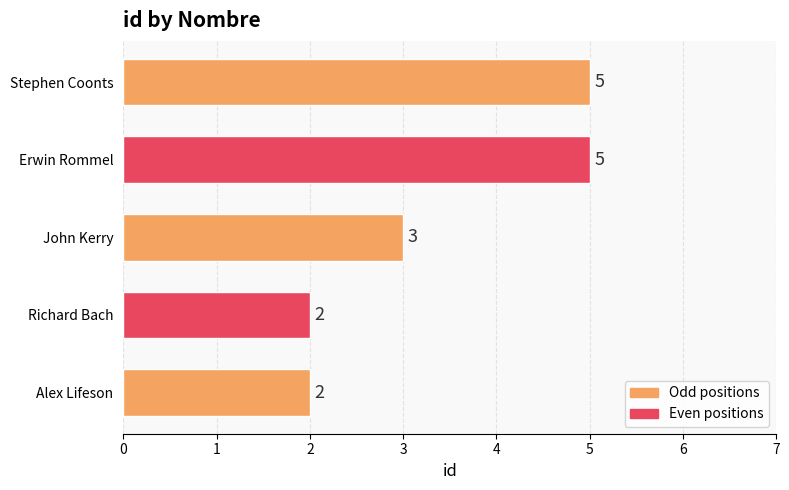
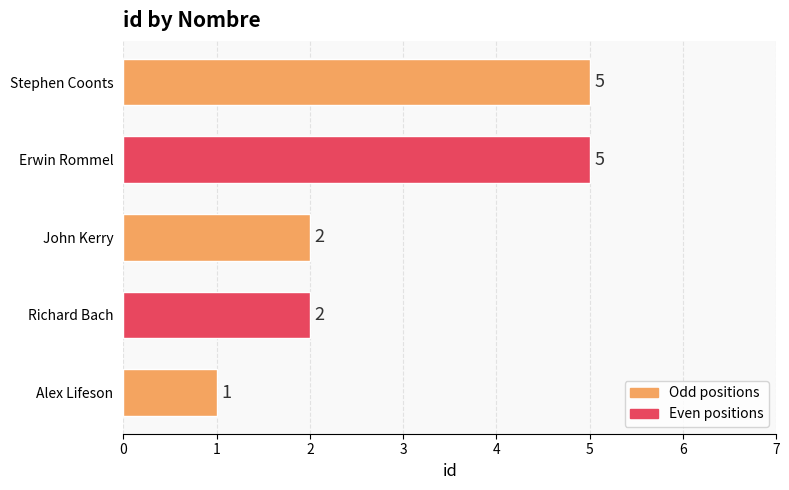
  {
    "Stephen Coonts": 5,
    "Erwin Rommel": 5,
-   "John Kerry": 3,
+   "John Kerry": 2,
    "Richard Bach": 2,
-   "Alex Lifeson": 2
+   "Alex Lifeson": 1
  }
